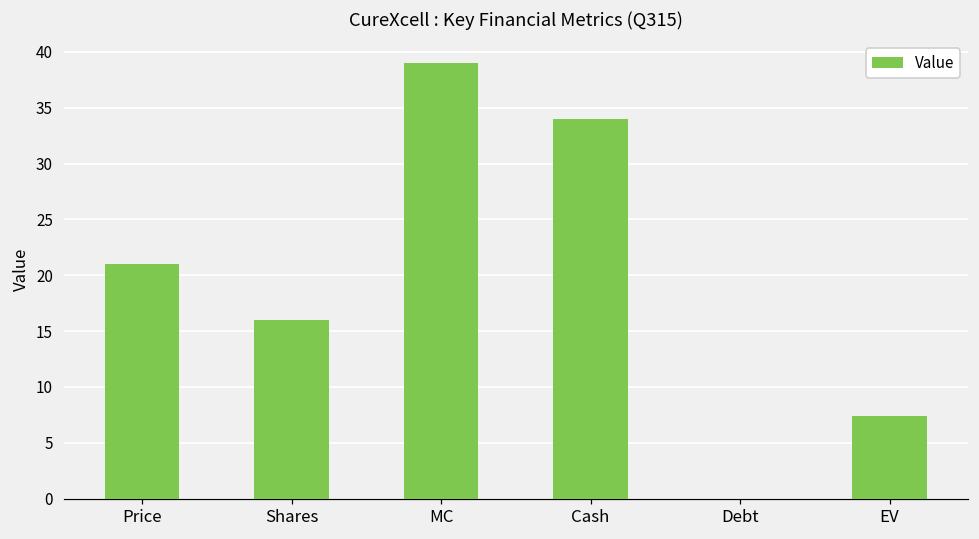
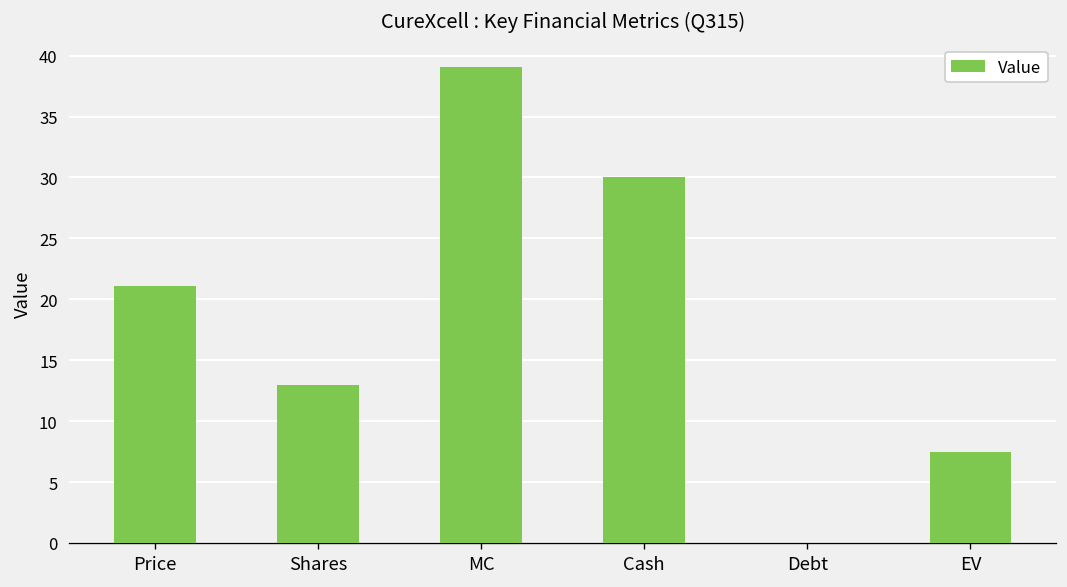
  {
    "Price": 21,
-   "Shares": 16,
+   "Shares": 13,
    "MC": 39,
-   "Cash": 34,
+   "Cash": 30,
    "Debt": 0,
    "EV": 7.4
  }
